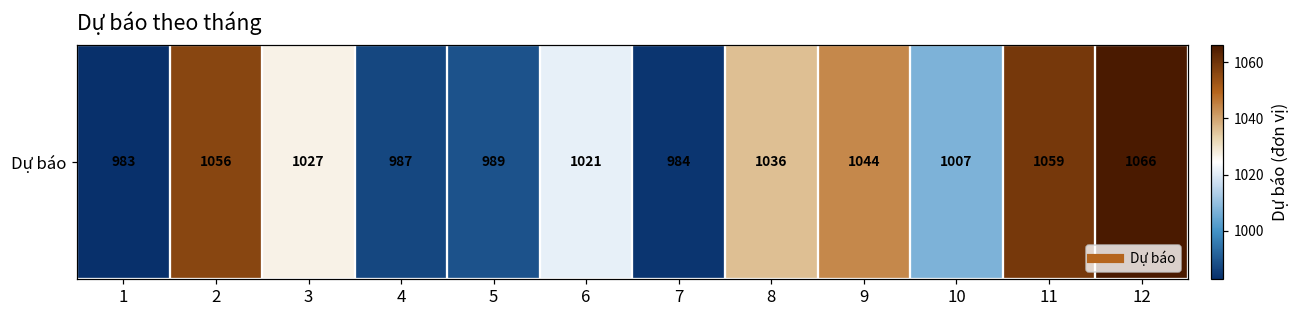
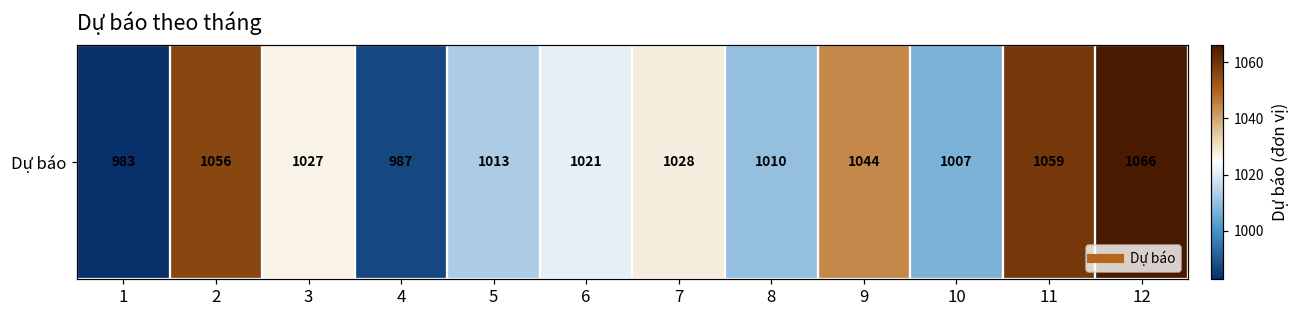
  {
    "Dự báo": {
      "1": 983,
      "2": 1056,
      "3": 1027,
      "4": 987,
-     "5": 989,
+     "5": 1013,
      "6": 1021,
-     "7": 984,
-     "8": 1036,
+     "7": 1028,
+     "8": 1010,
      "9": 1044,
      "10": 1007,
      "11": 1059,
      "12": 1066
    }
  }
